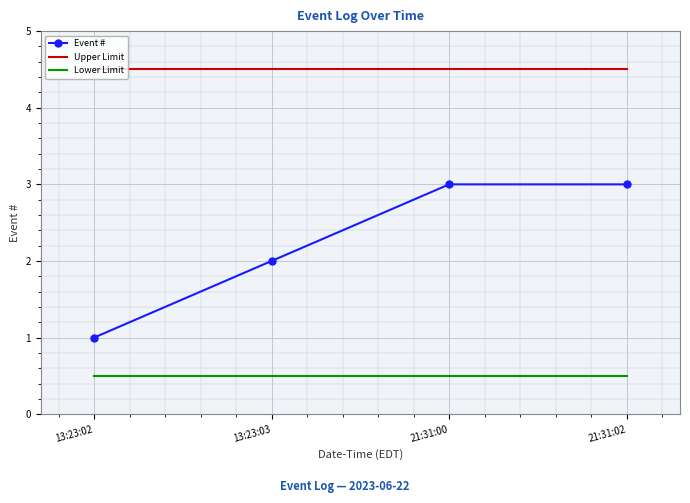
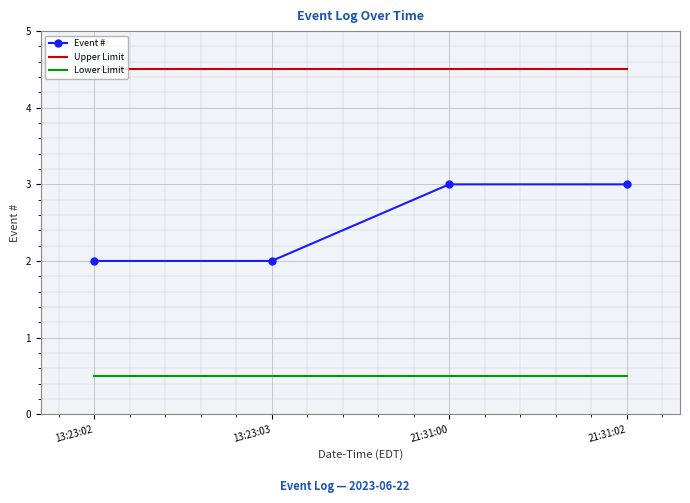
  {
    "Event #": {
-     "13:23:02": 1,
+     "13:23:02": 2,
      "13:23:03": 2,
      "21:31:00": 3,
      "21:31:02": 3
    },
    "Upper Limit": {
      "13:23:03": 4.5,
      "21:31:00": 4.5,
      "21:31:02": 4.5
    },
    "Lower Limit": {
      "13:23:02": 0.5,
      "13:23:03": 0.5,
      "21:31:00": 0.5,
      "21:31:02": 0.5
    }
  }
